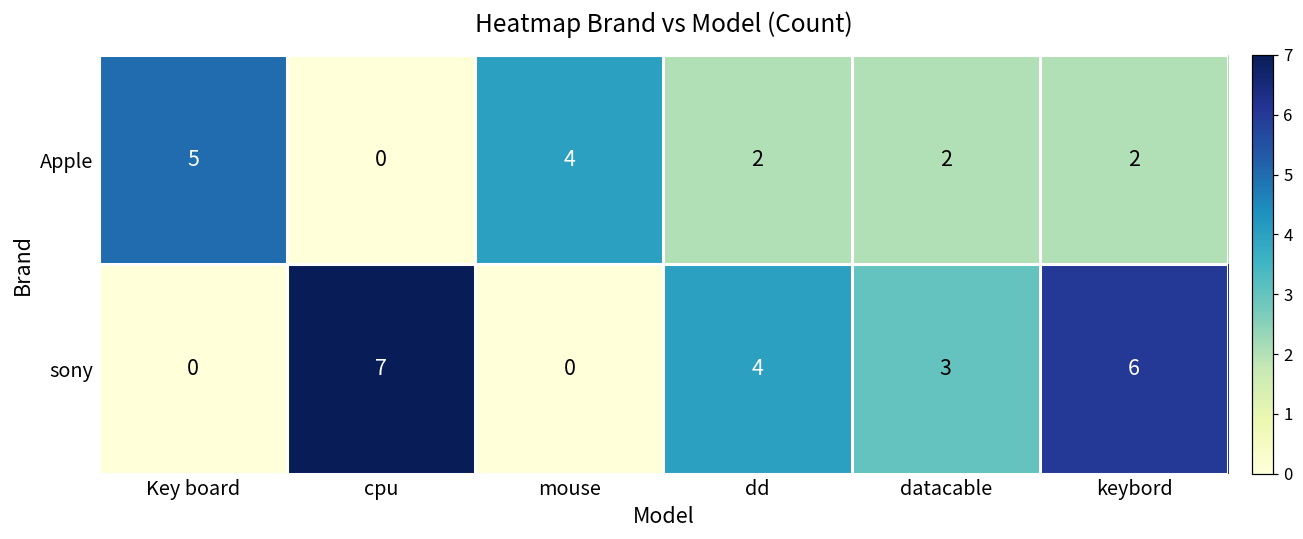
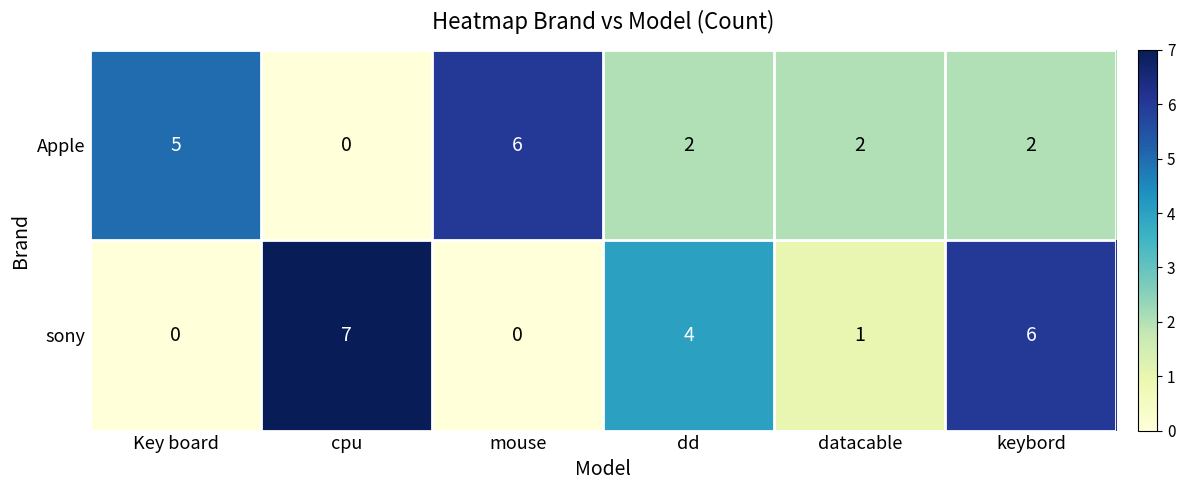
  {
    "Apple": {
      "Key board": 5,
      "cpu": 0,
-     "mouse": 4,
+     "mouse": 6,
      "dd": 2,
      "datacable": 2,
      "keybord": 2
    },
    "sony": {
      "Key board": 0,
      "cpu": 7,
      "mouse": 0,
      "dd": 4,
-     "datacable": 3,
+     "datacable": 1,
      "keybord": 6
    }
  }
